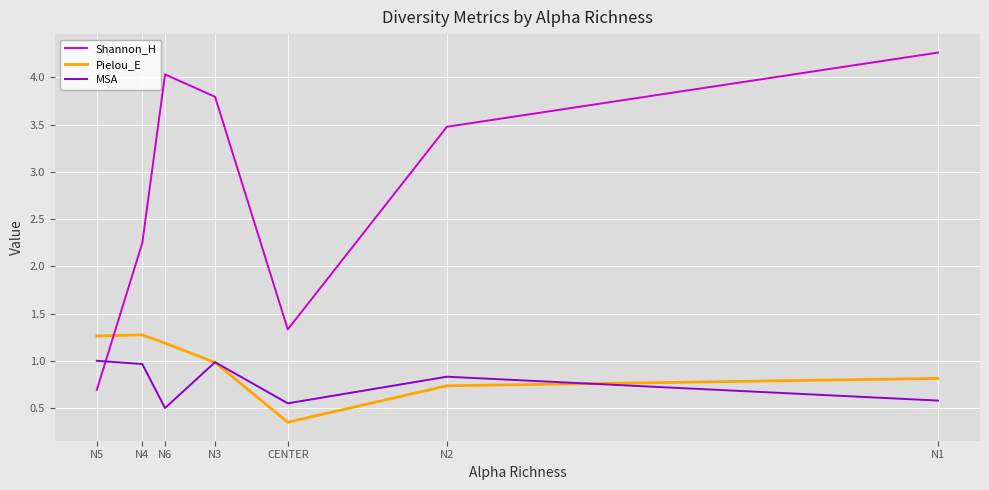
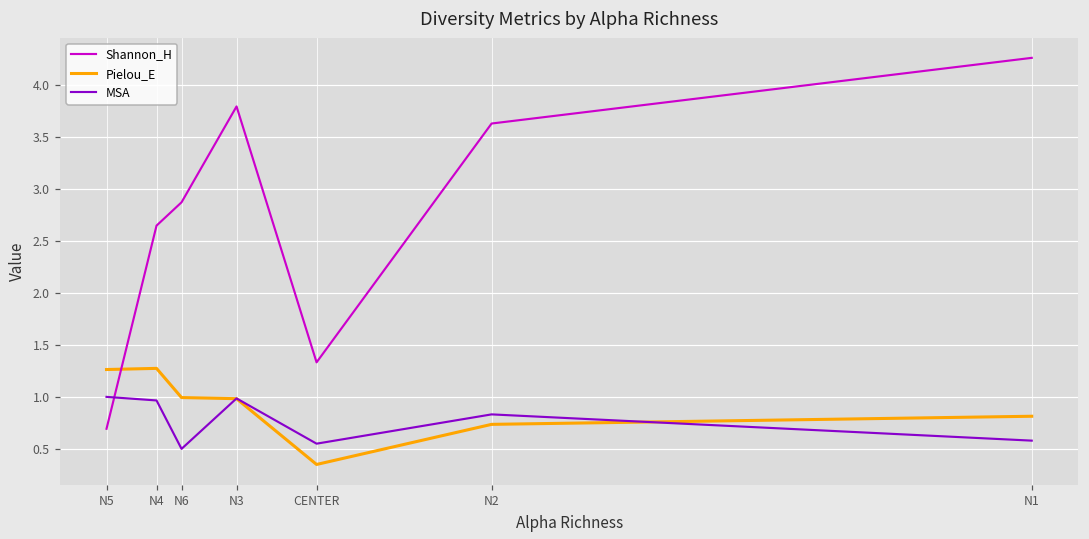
  {
    "Shannon_H": {
      "N5": 0.7,
-     "N4": 2.2,
-     "N6": 4.0,
+     "N4": 2.6,
+     "N6": 2.9,
      "N3": 3.8,
      "CENTER": 1.3,
-     "N2": 3.5,
+     "N2": 3.6,
      "N1": 4.3
    },
    "Pielou_E": {
      "N5": 1.3,
      "N4": 1.3,
-     "N6": 1.2,
+     "N6": 1.0,
      "CENTER": 0.3,
      "N2": 0.7,
      "N1": 0.8
    },
    "MSA": {
      "N5": 1.0,
      "N4": 1.0,
      "N6": 0.5,
      "CENTER": 0.5,
      "N2": 0.8,
      "N1": 0.6
    }
  }
